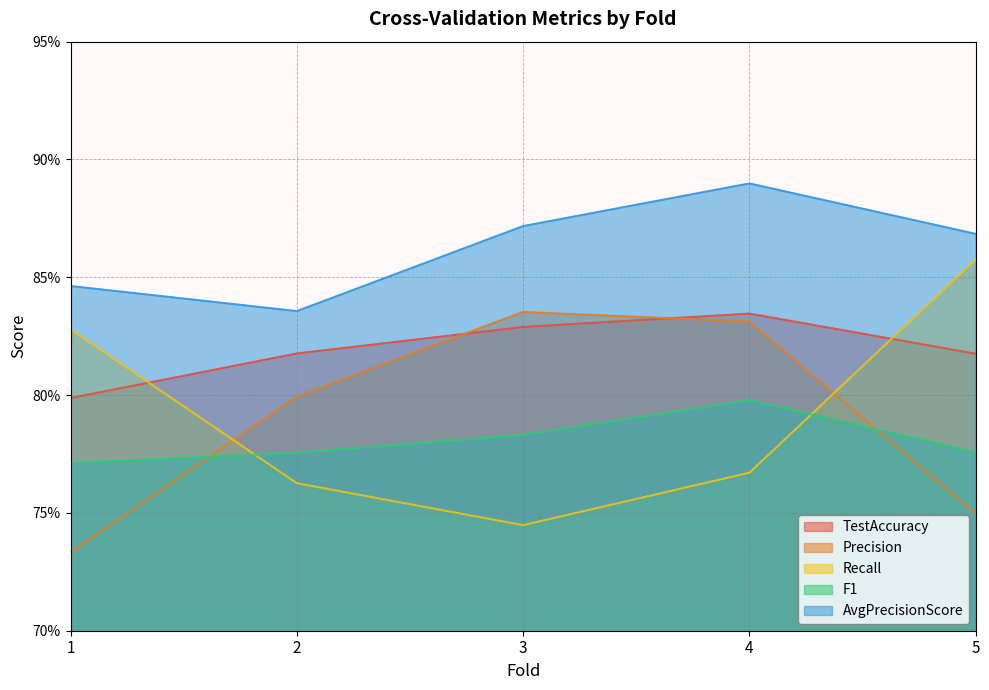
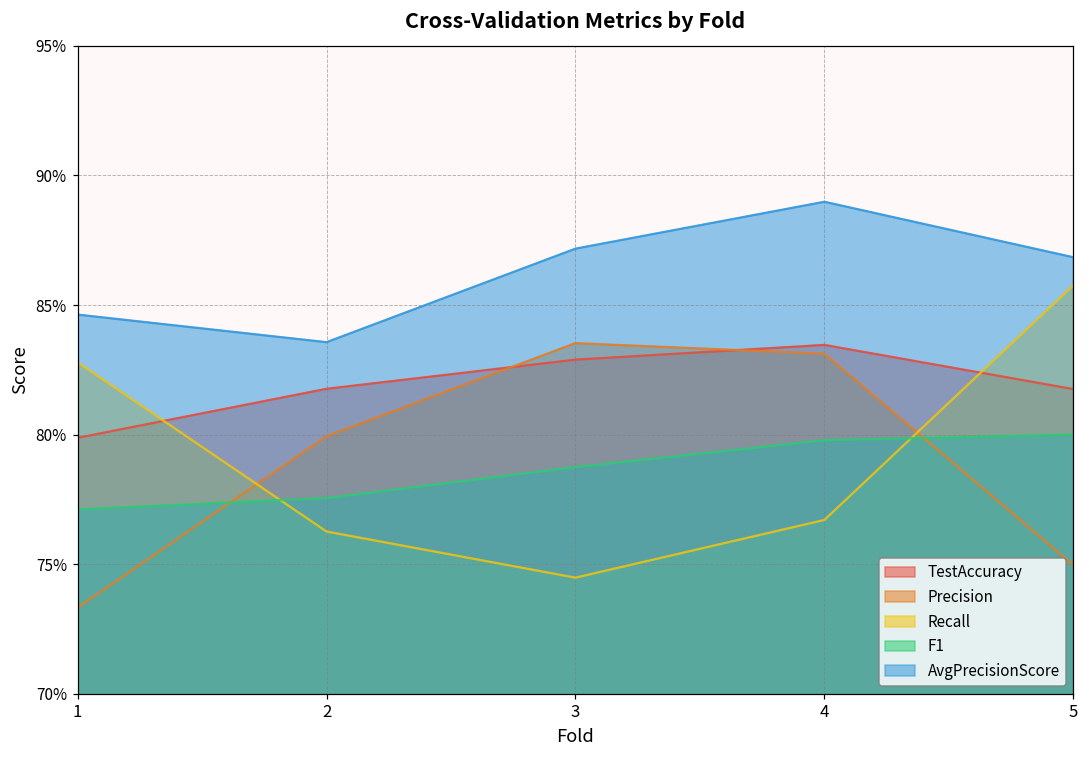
  {
    "F1": {
      "1": "77.1%",
      "2": "77.6%",
-     "3": "78.3%",
+     "3": "78.7%",
      "4": "79.8%",
-     "5": "77.6%"
+     "5": "80.0%"
    },
    "AvgPrecisionScore": {
      "1": "84.6%",
      "2": "83.6%",
      "3": "87.2%",
      "4": "89.0%",
      "5": "86.8%"
    }
  }
